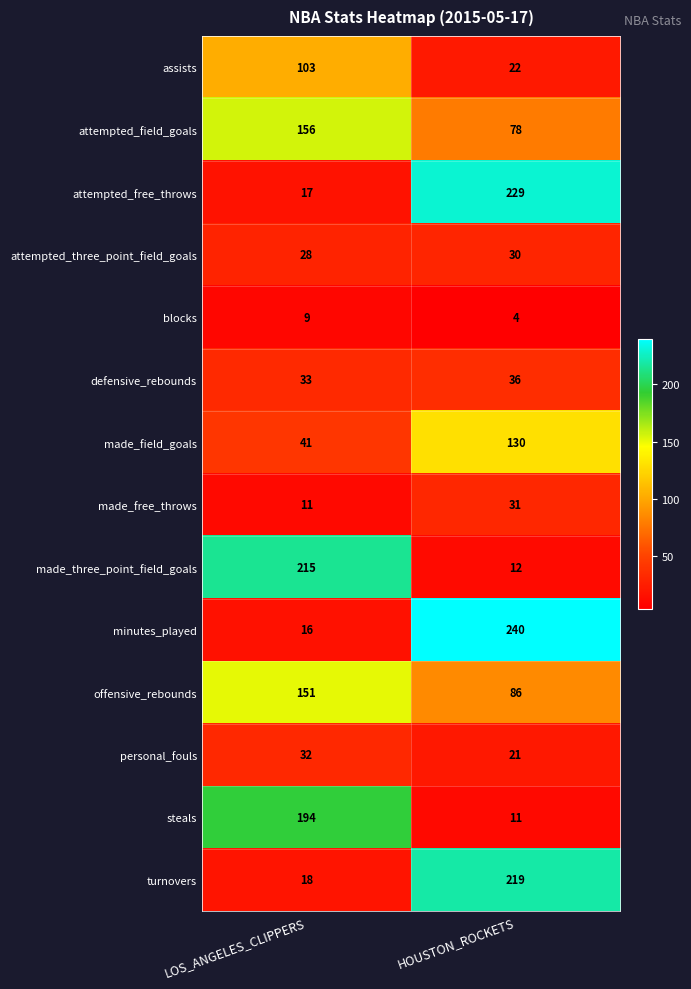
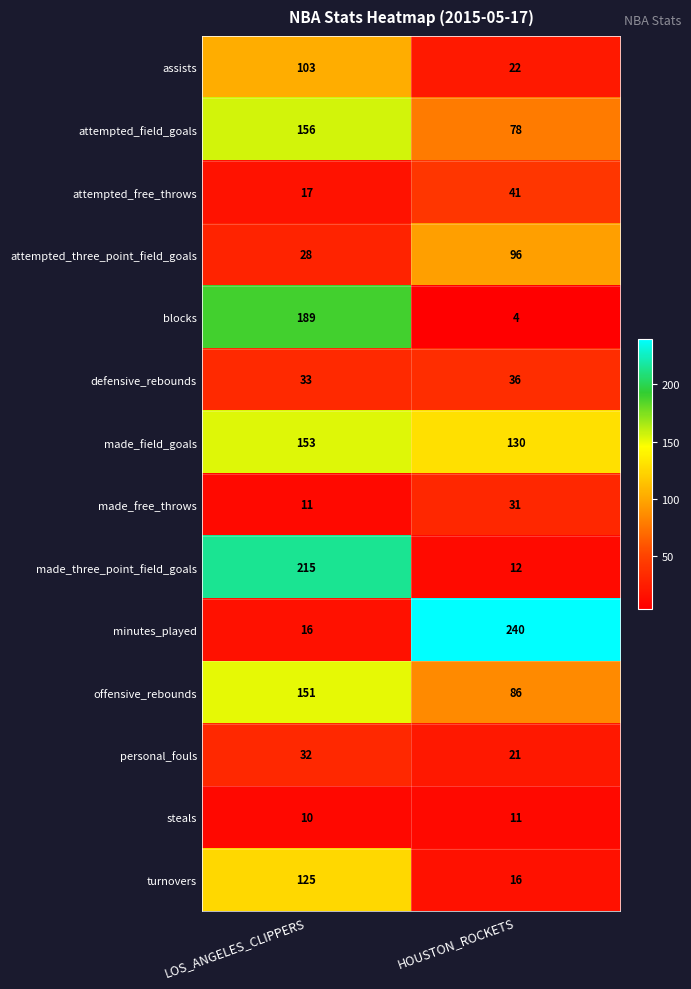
  {
    "assists": {
      "LOS_ANGELES_CLIPPERS": 103,
      "HOUSTON_ROCKETS": 22
    },
    "attempted_field_goals": {
      "LOS_ANGELES_CLIPPERS": 156,
      "HOUSTON_ROCKETS": 78
    },
    "attempted_free_throws": {
      "LOS_ANGELES_CLIPPERS": 17,
-     "HOUSTON_ROCKETS": 229
+     "HOUSTON_ROCKETS": 41
    },
    "attempted_three_point_field_goals": {
      "LOS_ANGELES_CLIPPERS": 28,
-     "HOUSTON_ROCKETS": 30
+     "HOUSTON_ROCKETS": 96
    },
    "blocks": {
-     "LOS_ANGELES_CLIPPERS": 9,
+     "LOS_ANGELES_CLIPPERS": 189,
      "HOUSTON_ROCKETS": 4
    },
    "defensive_rebounds": {
      "LOS_ANGELES_CLIPPERS": 33,
      "HOUSTON_ROCKETS": 36
    },
    "made_field_goals": {
-     "LOS_ANGELES_CLIPPERS": 41,
+     "LOS_ANGELES_CLIPPERS": 153,
      "HOUSTON_ROCKETS": 130
    },
    "made_free_throws": {
      "LOS_ANGELES_CLIPPERS": 11,
      "HOUSTON_ROCKETS": 31
    },
    "made_three_point_field_goals": {
      "LOS_ANGELES_CLIPPERS": 215,
      "HOUSTON_ROCKETS": 12
    },
    "minutes_played": {
      "LOS_ANGELES_CLIPPERS": 16,
      "HOUSTON_ROCKETS": 240
    },
    "offensive_rebounds": {
      "LOS_ANGELES_CLIPPERS": 151,
      "HOUSTON_ROCKETS": 86
    },
    "personal_fouls": {
      "LOS_ANGELES_CLIPPERS": 32,
      "HOUSTON_ROCKETS": 21
    },
    "steals": {
-     "LOS_ANGELES_CLIPPERS": 194,
+     "LOS_ANGELES_CLIPPERS": 10,
      "HOUSTON_ROCKETS": 11
    },
    "turnovers": {
-     "LOS_ANGELES_CLIPPERS": 18,
-     "HOUSTON_ROCKETS": 219
+     "LOS_ANGELES_CLIPPERS": 125,
+     "HOUSTON_ROCKETS": 16
    }
  }
